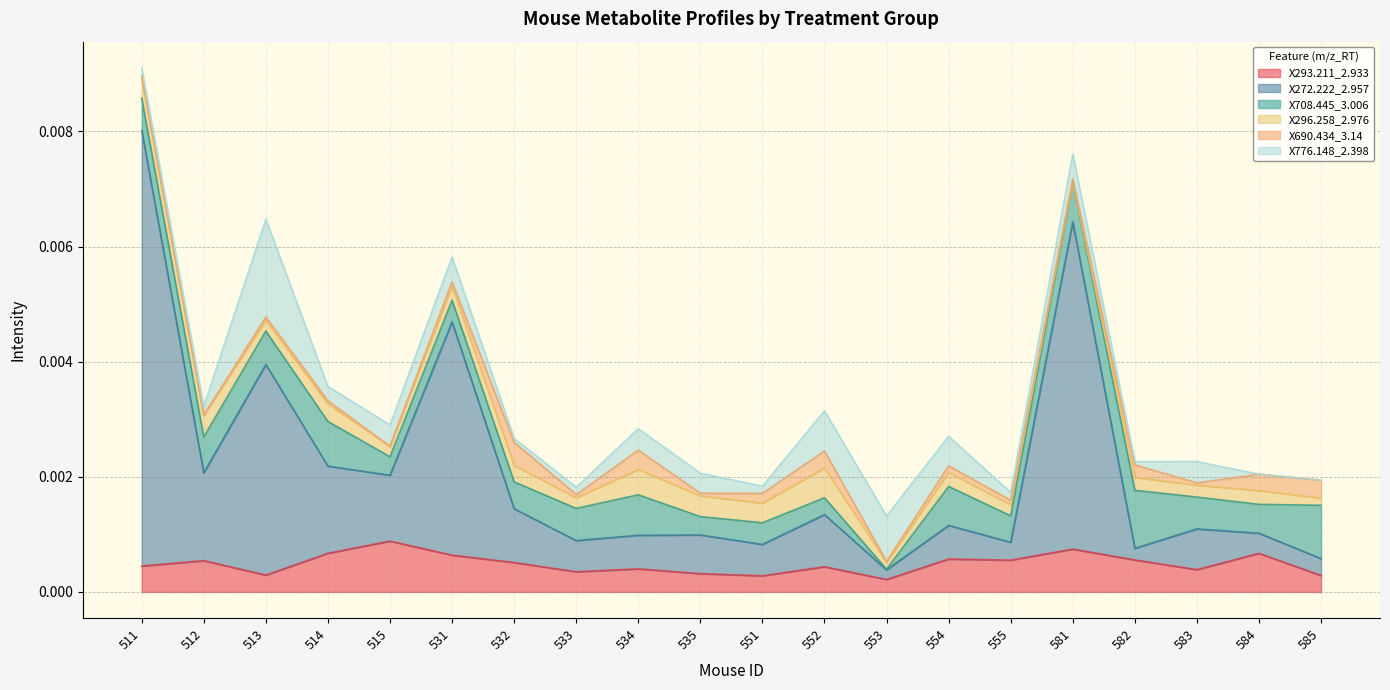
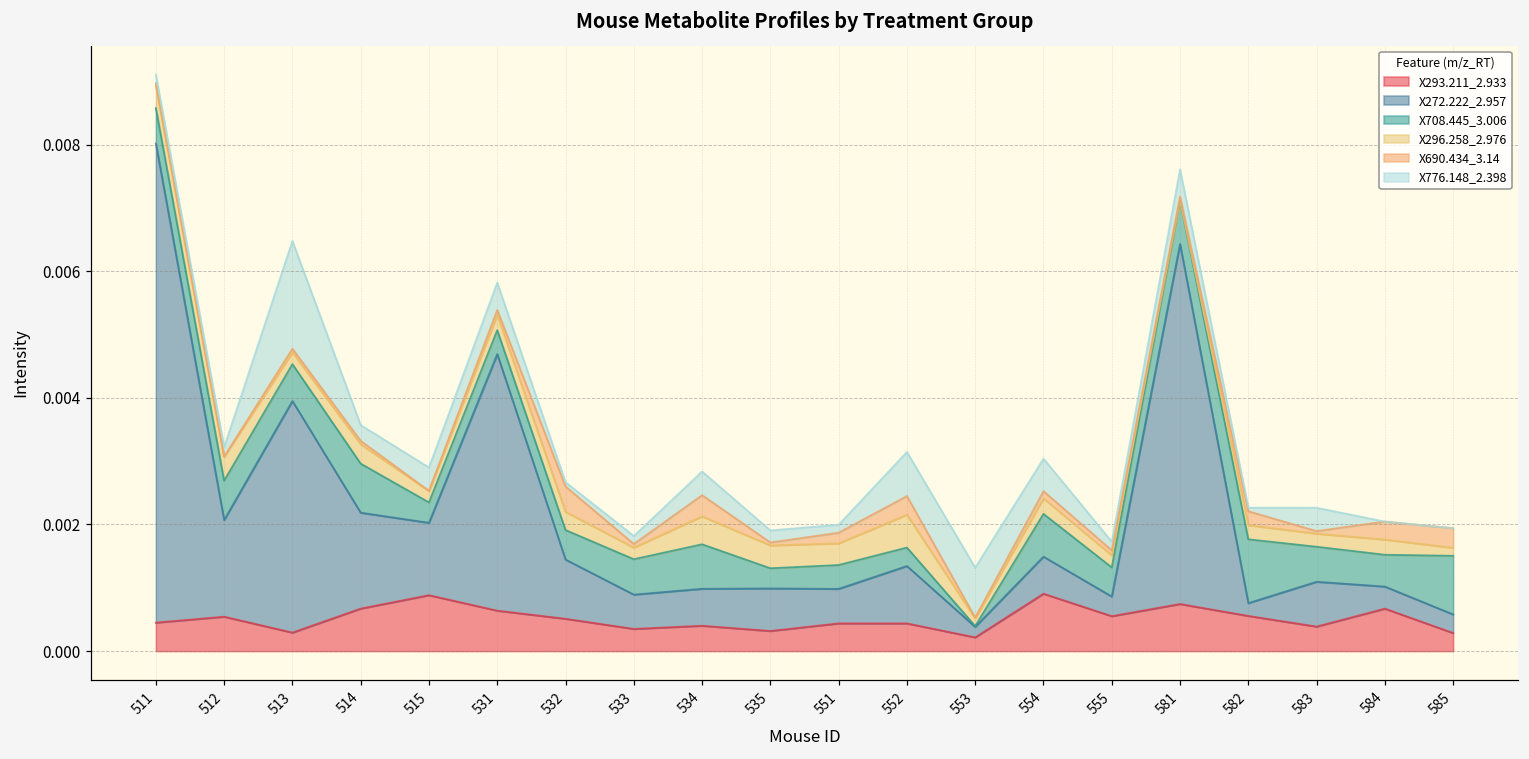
  {
    "X293.211_2.933": {
      "511": 0.0004,
      "512": 0.0005,
      "513": 0.0003,
      "514": 0.0007,
      "515": 0.0009,
      "531": 0.0006,
      "532": 0.0005,
      "533": 0.0004,
      "534": 0.0004,
      "535": 0.0003,
-     "551": 0.0003,
+     "551": 0.0004,
      "552": 0.0004,
      "553": 0.0002,
-     "554": 0.0006,
+     "554": 0.0009,
      "555": 0.0006,
      "581": 0.0007,
      "582": 0.0006,
      "583": 0.0004,
      "584": 0.0007,
      "585": 0.0003
    },
    "X776.148_2.398": {
      "511": 0.0001,
      "512": 0.0002,
      "513": 0.0017,
      "514": 0.0002,
      "515": 0.0004,
      "531": 0.0004,
      "532": 0.0001,
      "533": 0.0001,
      "534": 0.0004,
-     "535": 0.0003,
+     "535": 0.0002,
      "551": 0.0001,
      "552": 0.0007,
      "553": 0.0008,
      "554": 0.0005,
      "555": 0.0001,
      "581": 0.0004,
      "582": 0.0001,
      "583": 0.0004
    }
  }
